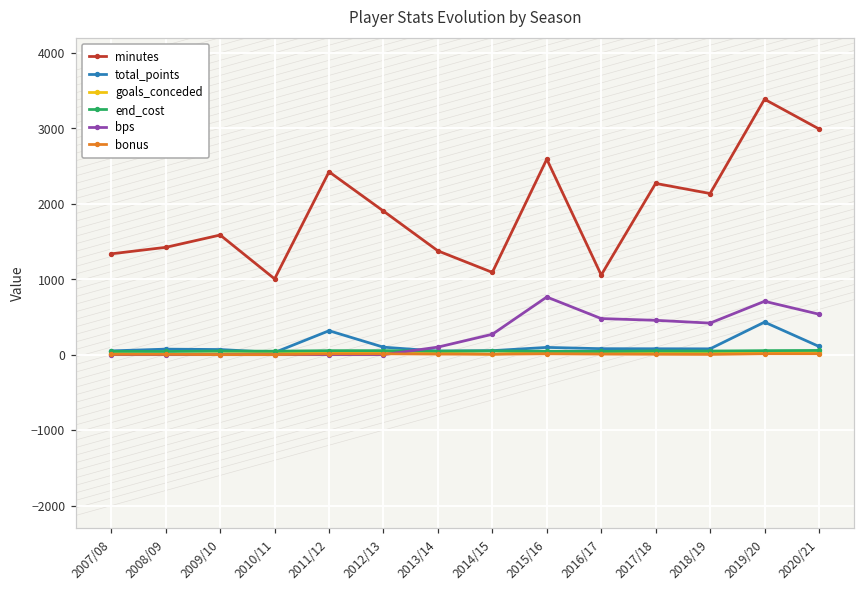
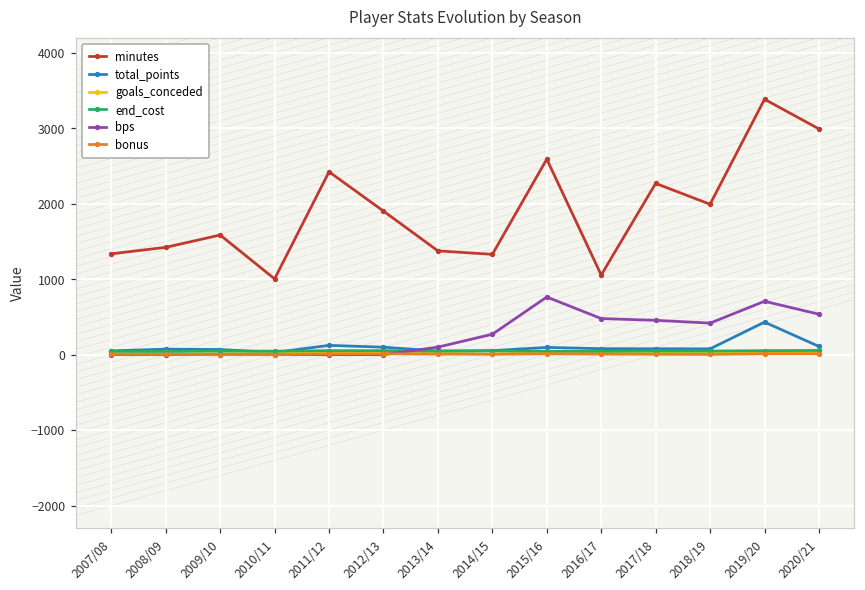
  {
    "minutes": {
      "2007/08": 1300,
      "2008/09": 1400,
      "2009/10": 1600,
      "2010/11": 1000,
      "2011/12": 2400,
      "2012/13": 1900,
      "2013/14": 1400,
-     "2014/15": 1100,
+     "2014/15": 1300,
      "2015/16": 2600,
      "2016/17": 1100,
      "2017/18": 2300,
-     "2018/19": 2100,
+     "2018/19": 2000,
      "2019/20": 3400,
      "2020/21": 3000
    },
    "total_points": {
-     "2011/12": 300,
+     "2011/12": 100,
      "2012/13": 100,
      "2015/16": 100,
      "2019/20": 400,
      "2020/21": 100
    },
    "bps": {
      "2013/14": 100,
      "2014/15": 300,
      "2015/16": 800,
      "2016/17": 500,
      "2017/18": 500,
      "2018/19": 400,
      "2019/20": 700,
      "2020/21": 500
    }
  }
